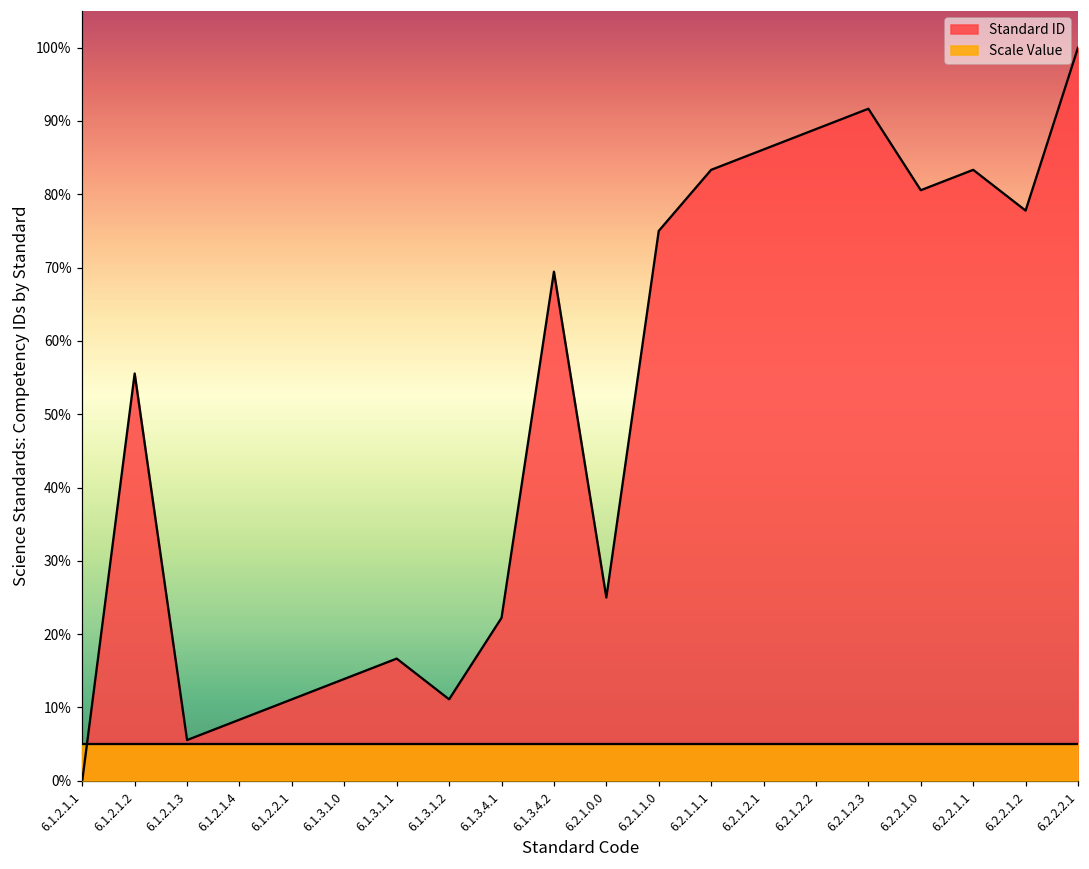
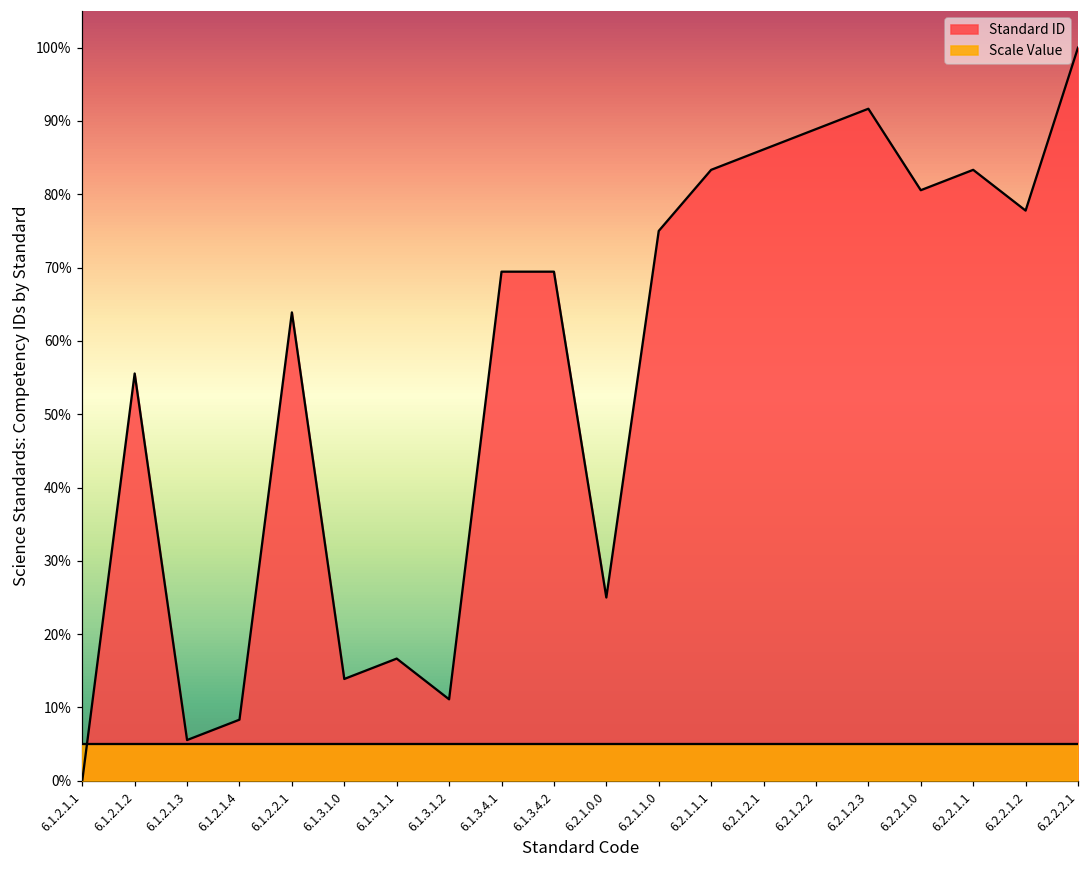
  {
    "Standard ID": {
      "6.1.2.1.1": "0%",
      "6.1.2.1.2": "56%",
      "6.1.2.1.3": "6%",
      "6.1.2.1.4": "8%",
-     "6.1.2.2.1": "11%",
+     "6.1.2.2.1": "64%",
      "6.1.3.1.0": "14%",
      "6.1.3.1.1": "17%",
      "6.1.3.1.2": "11%",
-     "6.1.3.4.1": "22%",
+     "6.1.3.4.1": "69%",
      "6.1.3.4.2": "69%",
      "6.2.1.0.0": "25%",
      "6.2.1.1.0": "75%",
      "6.2.1.1.1": "83%",
      "6.2.1.2.1": "86%",
      "6.2.1.2.2": "89%",
      "6.2.1.2.3": "92%",
      "6.2.2.1.0": "81%",
      "6.2.2.1.1": "83%",
      "6.2.2.1.2": "78%",
      "6.2.2.2.1": "100%"
    },
    "Scale Value": {
      "6.1.2.1.1": "5%",
      "6.1.2.1.2": "5%",
      "6.1.2.1.3": "5%",
      "6.1.2.1.4": "5%",
      "6.1.2.2.1": "5%",
      "6.1.3.1.0": "5%",
      "6.1.3.1.1": "5%",
      "6.1.3.1.2": "5%",
      "6.1.3.4.1": "5%",
      "6.1.3.4.2": "5%",
      "6.2.1.0.0": "5%",
      "6.2.1.1.0": "5%",
      "6.2.1.1.1": "5%",
      "6.2.1.2.1": "5%",
      "6.2.1.2.2": "5%",
      "6.2.1.2.3": "5%",
      "6.2.2.1.0": "5%",
      "6.2.2.1.1": "5%",
      "6.2.2.1.2": "5%",
      "6.2.2.2.1": "5%"
    }
  }
